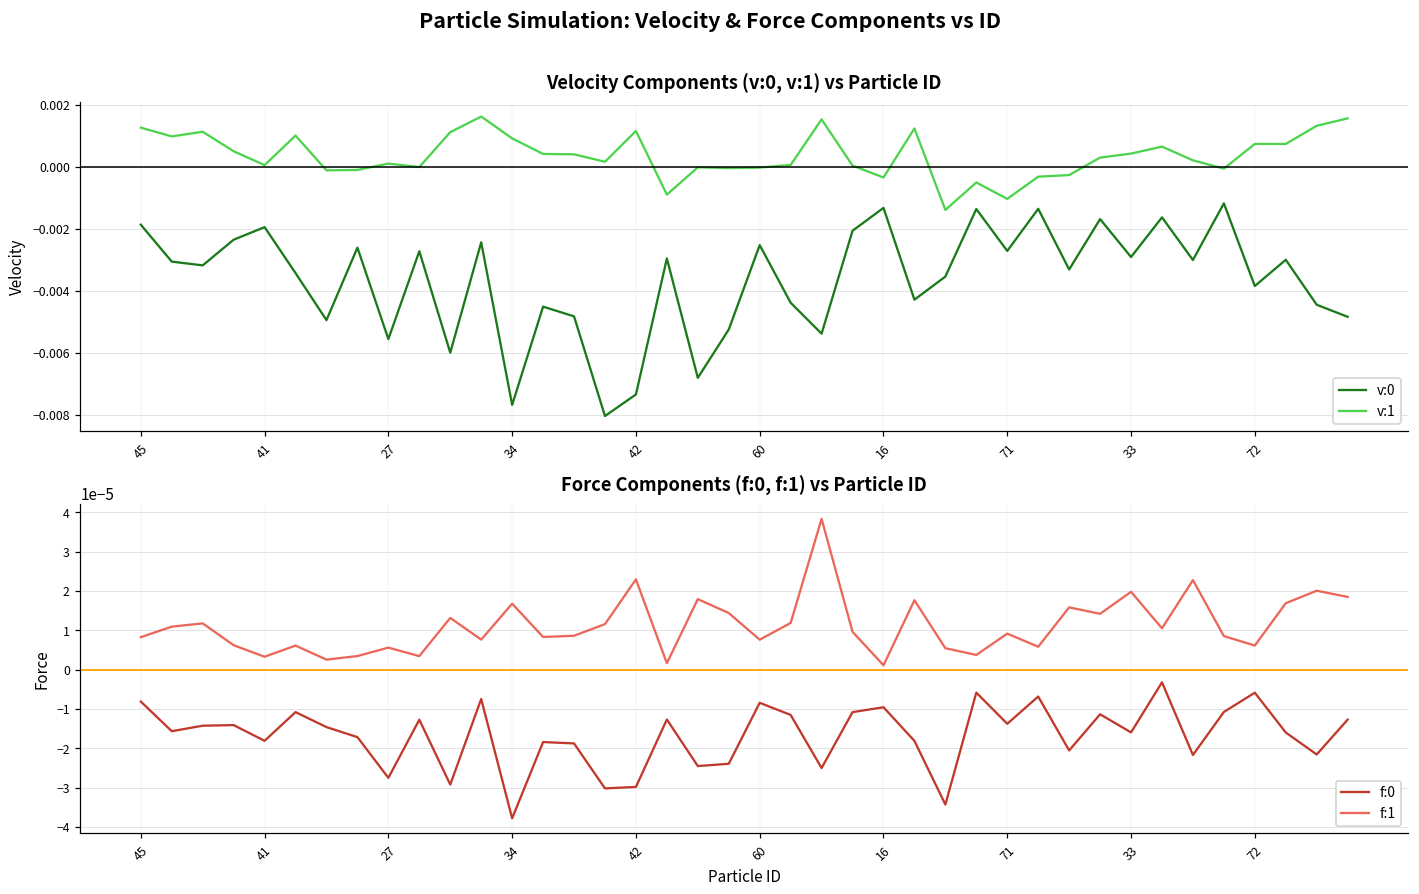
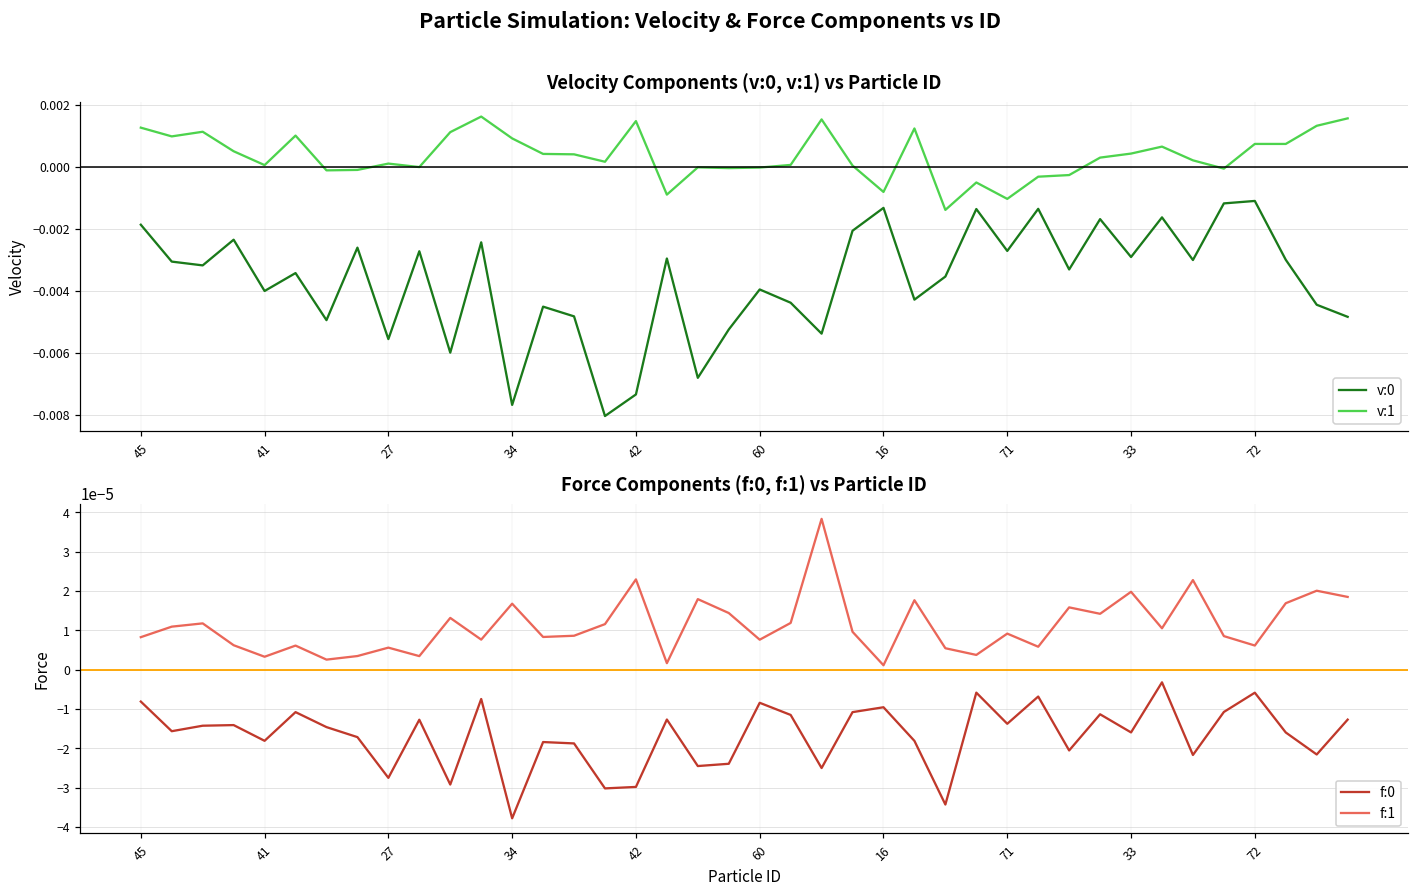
  {
    "Velocity Components (v:0, v:1) vs Particle ID": {
      "v:0": {
        "45": -0.0019,
-       "41": -0.0019,
+       "41": -0.0040,
        "42": -0.0073,
-       "60": -0.0025,
+       "60": -0.0040,
        "16": -0.0013,
        "71": -0.0027,
-       "72": -0.0038
+       "72": -0.0011
      },
      "v:1": {
        "45": 0.0013,
        "41": 0.0001,
-       "42": 0.0012,
+       "42": 0.0015,
        "60": 0.0000,
-       "16": -0.0003,
+       "16": -0.0008,
        "71": -0.0010,
        "72": 0.0007
      }
    }
  }
